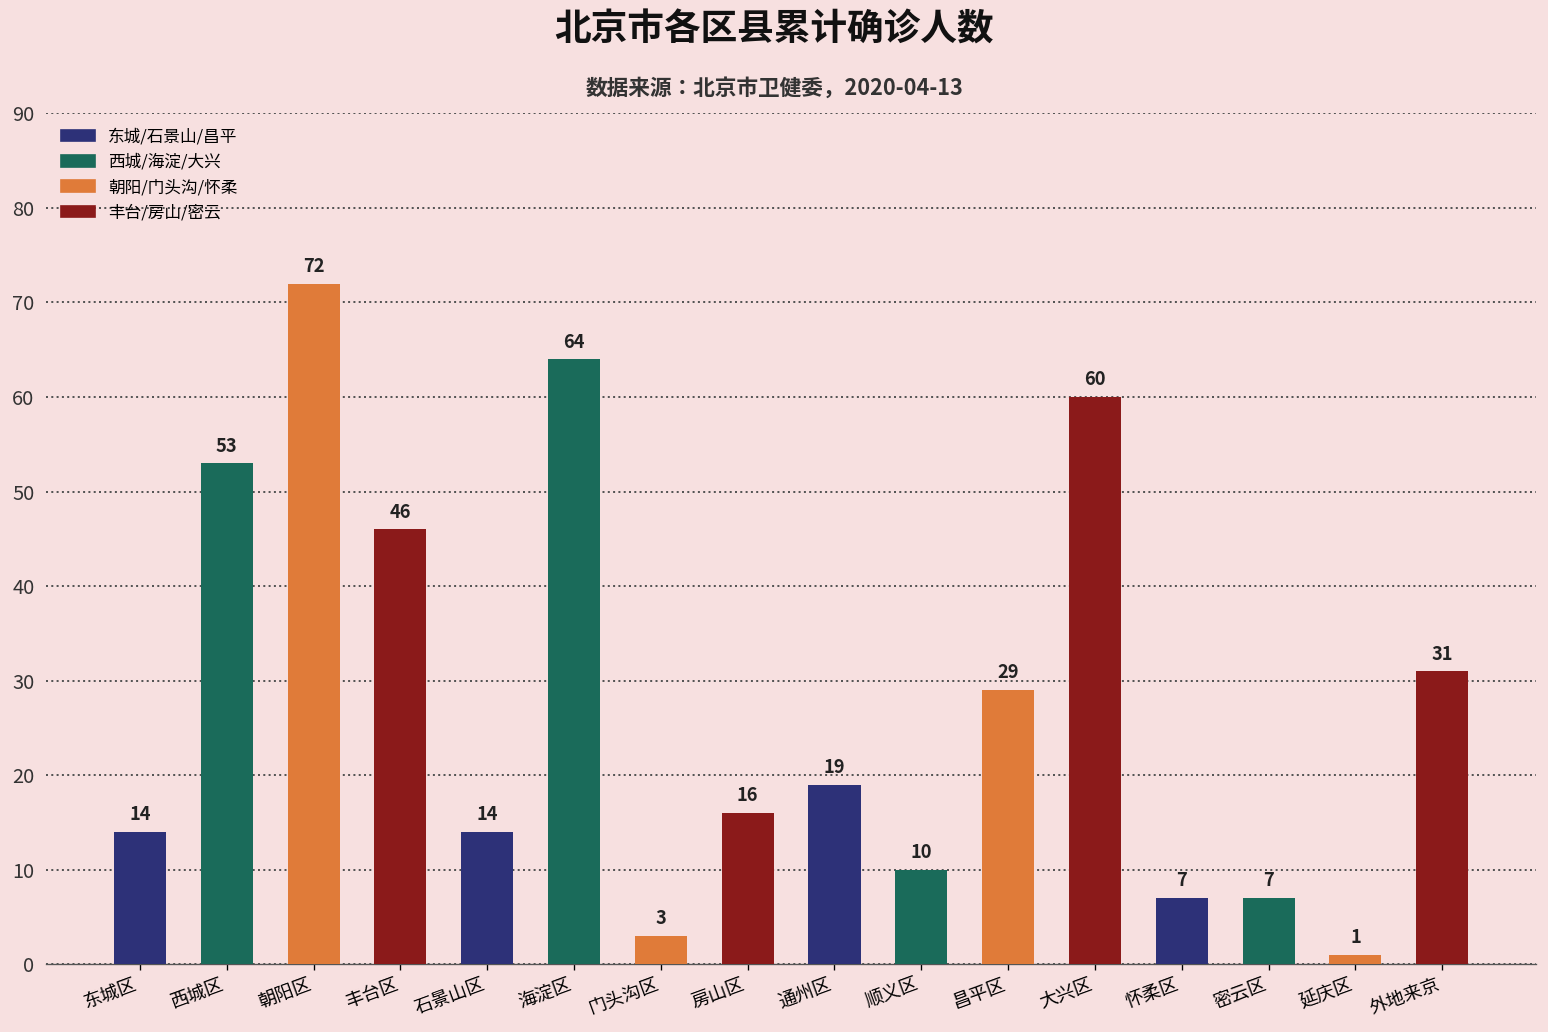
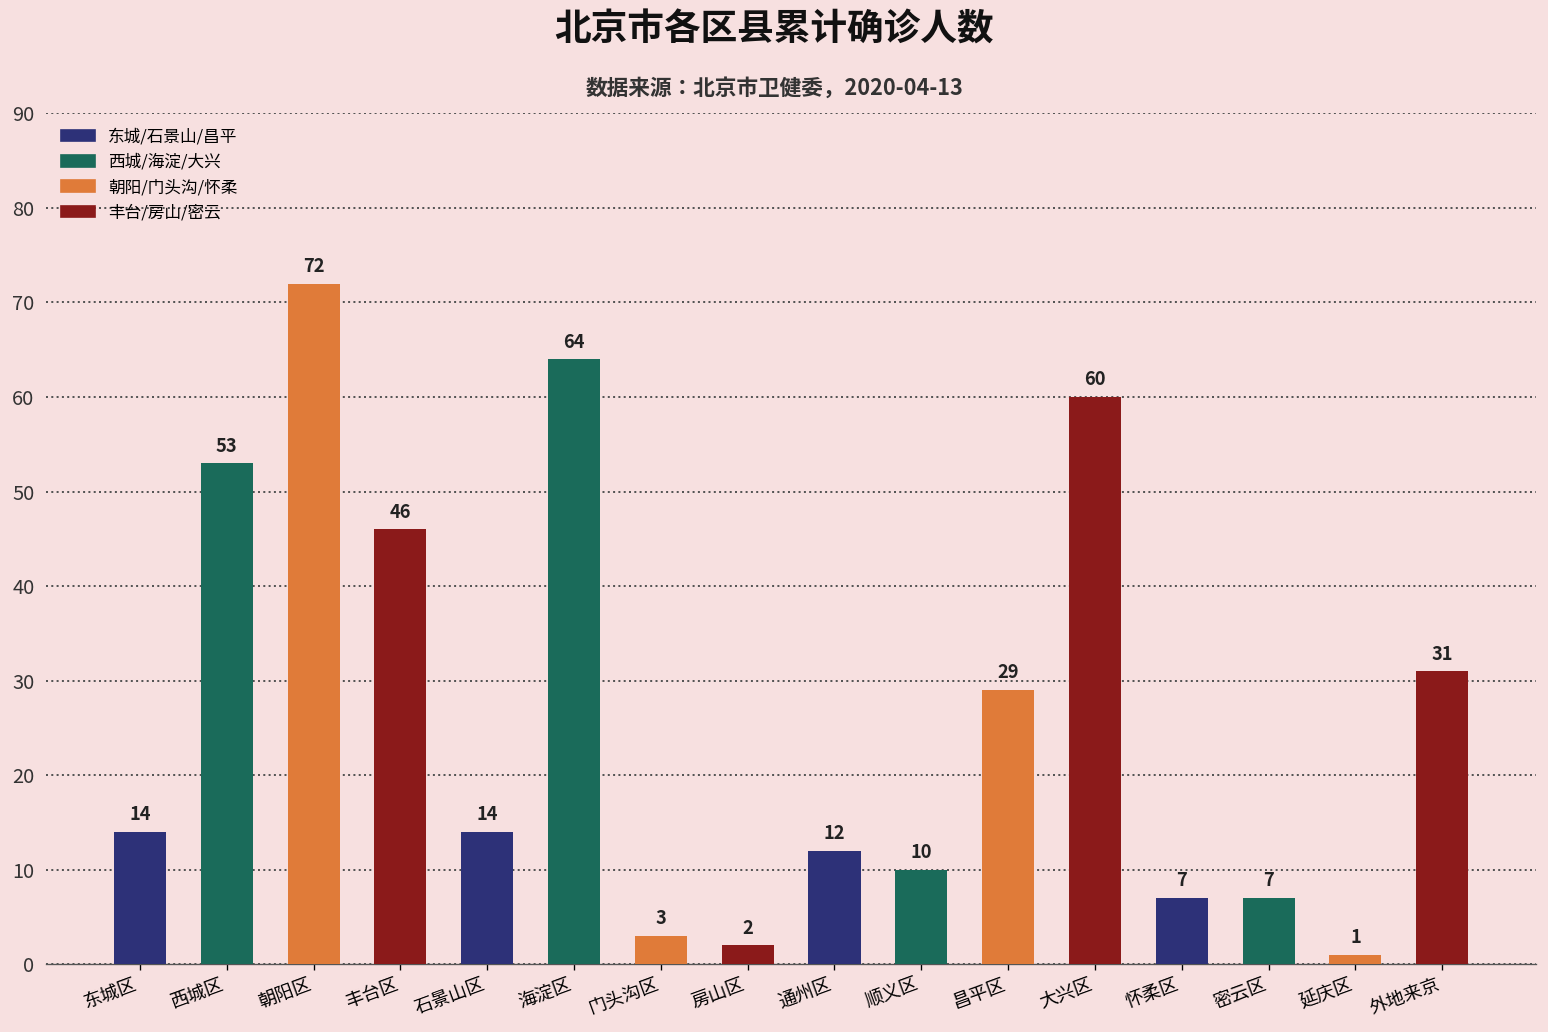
  {
    "东城区": 14,
    "西城区": 53,
    "朝阳区": 72,
    "丰台区": 46,
    "石景山区": 14,
    "海淀区": 64,
    "门头沟区": 3,
-   "房山区": 16,
-   "通州区": 19,
+   "房山区": 2,
+   "通州区": 12,
    "顺义区": 10,
    "昌平区": 29,
    "大兴区": 60,
    "怀柔区": 7,
    "密云区": 7,
    "延庆区": 1,
    "外地来京": 31
  }
